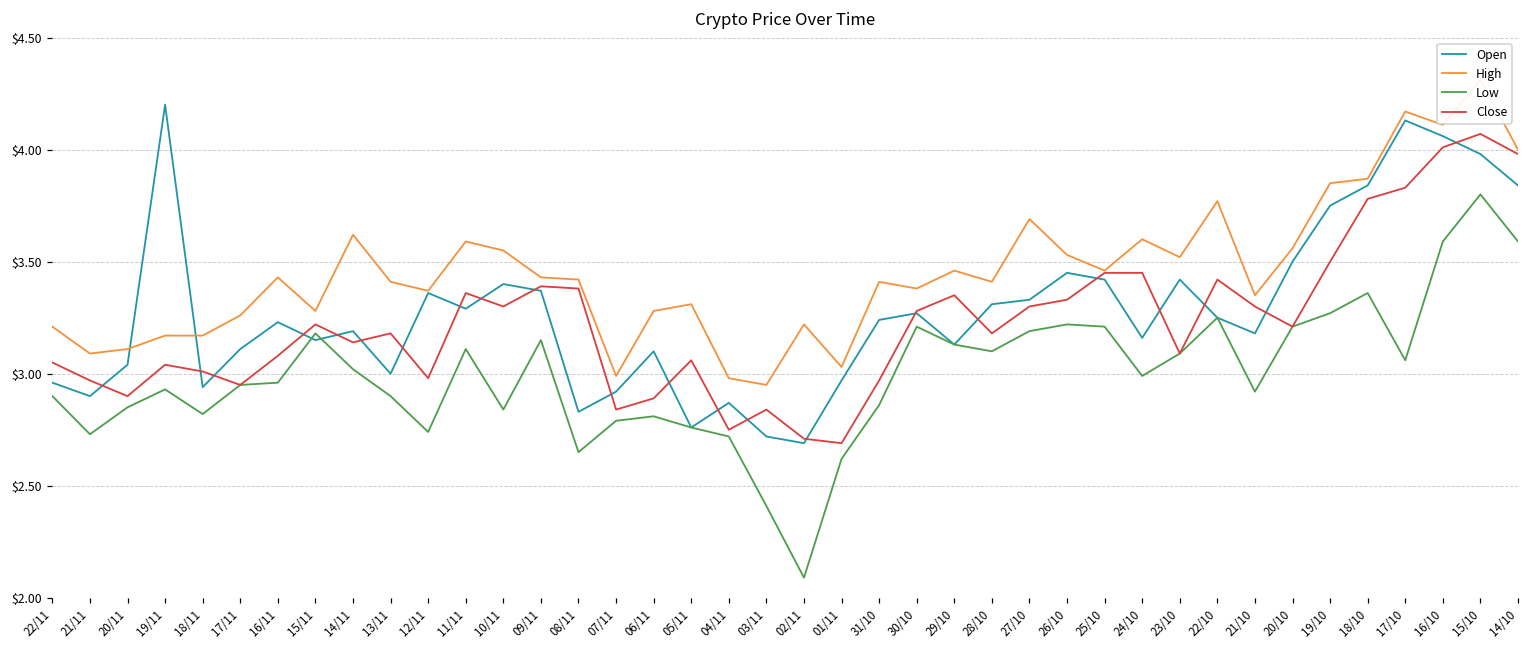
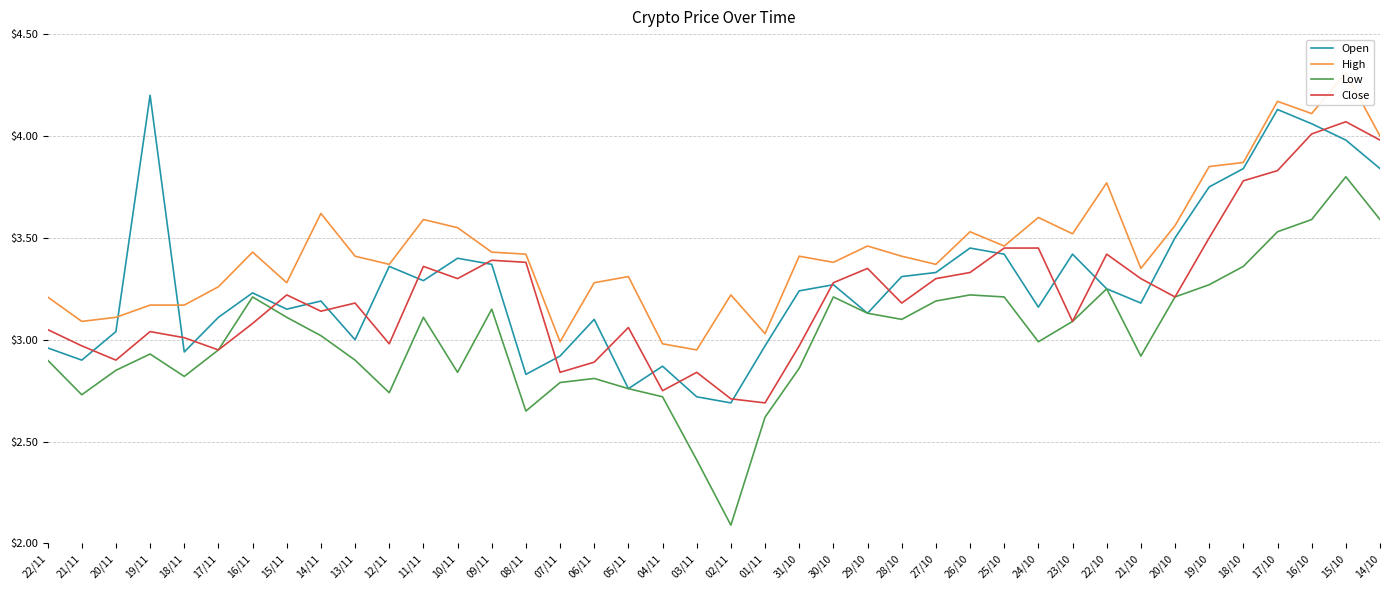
  {
    "Open": {
      "22/11": "$2.96",
      "21/11": "$2.90",
      "20/11": "$3.04",
      "19/11": "$4.20",
      "18/11": "$2.94",
      "17/11": "$3.11",
      "16/11": "$3.23",
      "15/11": "$3.15",
      "14/11": "$3.19",
      "13/11": "$3.00",
      "11/11": "$3.29",
      "10/11": "$3.40",
      "09/11": "$3.37",
      "08/11": "$2.83",
      "07/11": "$2.92",
      "06/11": "$3.10",
      "04/11": "$2.87",
      "03/11": "$2.72",
      "02/11": "$2.69",
      "01/11": "$2.97",
      "31/10": "$3.24",
      "28/10": "$3.31",
      "27/10": "$3.33",
      "26/10": "$3.45",
      "25/10": "$3.42",
      "24/10": "$3.16",
      "23/10": "$3.42",
      "21/10": "$3.18",
      "20/10": "$3.50",
      "19/10": "$3.75",
      "18/10": "$3.84",
      "17/10": "$4.13",
      "16/10": "$4.06",
      "15/10": "$3.98",
      "14/10": "$3.84"
    },
    "High": {
      "22/11": "$3.21",
      "21/11": "$3.09",
      "20/11": "$3.11",
      "19/11": "$3.17",
      "18/11": "$3.17",
      "17/11": "$3.26",
      "16/11": "$3.43",
      "15/11": "$3.28",
      "14/11": "$3.62",
      "13/11": "$3.41",
      "11/11": "$3.59",
      "10/11": "$3.55",
      "09/11": "$3.43",
      "08/11": "$3.42",
      "07/11": "$2.99",
      "06/11": "$3.28",
      "05/11": "$3.31",
      "04/11": "$2.98",
      "03/11": "$2.95",
      "02/11": "$3.22",
      "01/11": "$3.03",
      "31/10": "$3.41",
      "30/10": "$3.38",
      "29/10": "$3.46",
      "28/10": "$3.41",
-     "27/10": "$3.69",
+     "27/10": "$3.37",
      "26/10": "$3.53",
      "24/10": "$3.60",
      "23/10": "$3.52",
      "22/10": "$3.77",
      "21/10": "$3.35",
      "20/10": "$3.56",
      "19/10": "$3.85",
      "18/10": "$3.87",
      "17/10": "$4.17",
      "16/10": "$4.11",
      "14/10": "$4.00"
    },
    "Low": {
      "22/11": "$2.90",
      "21/11": "$2.73",
      "20/11": "$2.85",
      "19/11": "$2.93",
      "18/11": "$2.82",
-     "16/11": "$2.96",
-     "15/11": "$3.18",
+     "16/11": "$3.21",
+     "15/11": "$3.11",
      "14/11": "$3.02",
      "13/11": "$2.90",
      "12/11": "$2.74",
      "11/11": "$3.11",
      "10/11": "$2.84",
      "09/11": "$3.15",
      "08/11": "$2.65",
      "07/11": "$2.79",
      "06/11": "$2.81",
      "04/11": "$2.72",
      "03/11": "$2.41",
      "02/11": "$2.09",
      "01/11": "$2.62",
      "31/10": "$2.86",
      "30/10": "$3.21",
      "28/10": "$3.10",
      "27/10": "$3.19",
      "26/10": "$3.22",
      "25/10": "$3.21",
      "24/10": "$2.99",
      "21/10": "$2.92",
      "19/10": "$3.27",
      "18/10": "$3.36",
-     "17/10": "$3.06",
+     "17/10": "$3.53",
      "16/10": "$3.59",
      "15/10": "$3.80",
      "14/10": "$3.59"
    },
    "Close": {
      "22/11": "$3.05",
      "21/11": "$2.97",
      "20/11": "$2.90",
      "19/11": "$3.04",
      "18/11": "$3.01",
      "16/11": "$3.08",
      "15/11": "$3.22",
      "14/11": "$3.14",
      "13/11": "$3.18",
      "12/11": "$2.98",
      "11/11": "$3.36",
      "10/11": "$3.30",
      "09/11": "$3.39",
      "08/11": "$3.38",
      "07/11": "$2.84",
      "06/11": "$2.89",
      "05/11": "$3.06",
      "04/11": "$2.75",
      "03/11": "$2.84",
      "02/11": "$2.71",
      "01/11": "$2.69",
      "31/10": "$2.97",
      "29/10": "$3.35",
      "28/10": "$3.18",
      "27/10": "$3.30",
      "26/10": "$3.33",
      "24/10": "$3.45",
      "22/10": "$3.42",
      "21/10": "$3.30",
      "19/10": "$3.50",
      "18/10": "$3.78",
      "17/10": "$3.83",
      "16/10": "$4.01",
      "15/10": "$4.07",
      "14/10": "$3.98"
    }
  }
